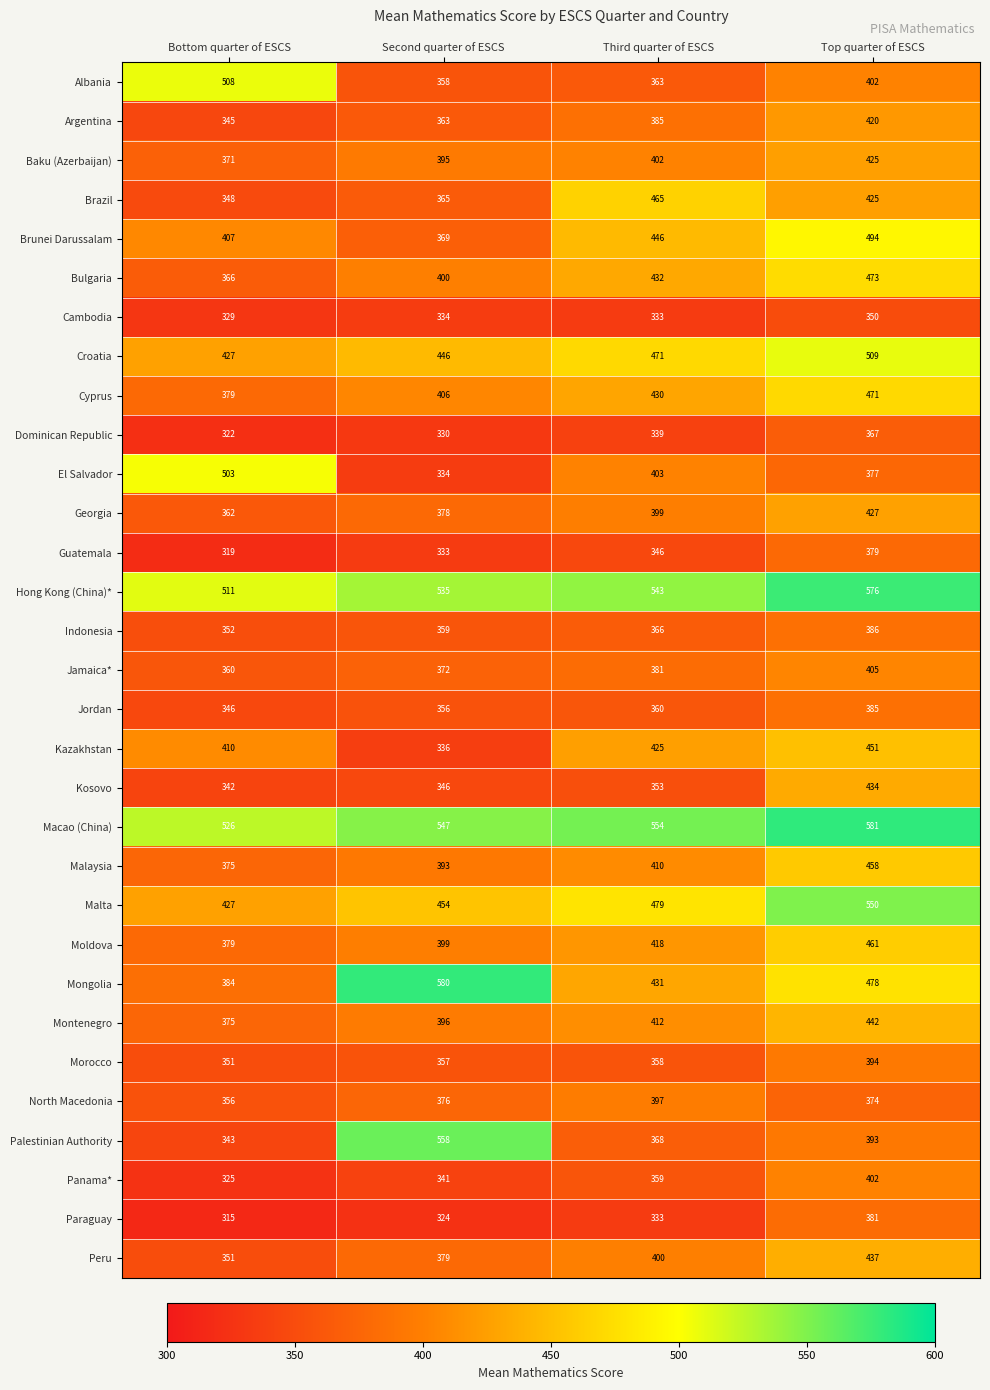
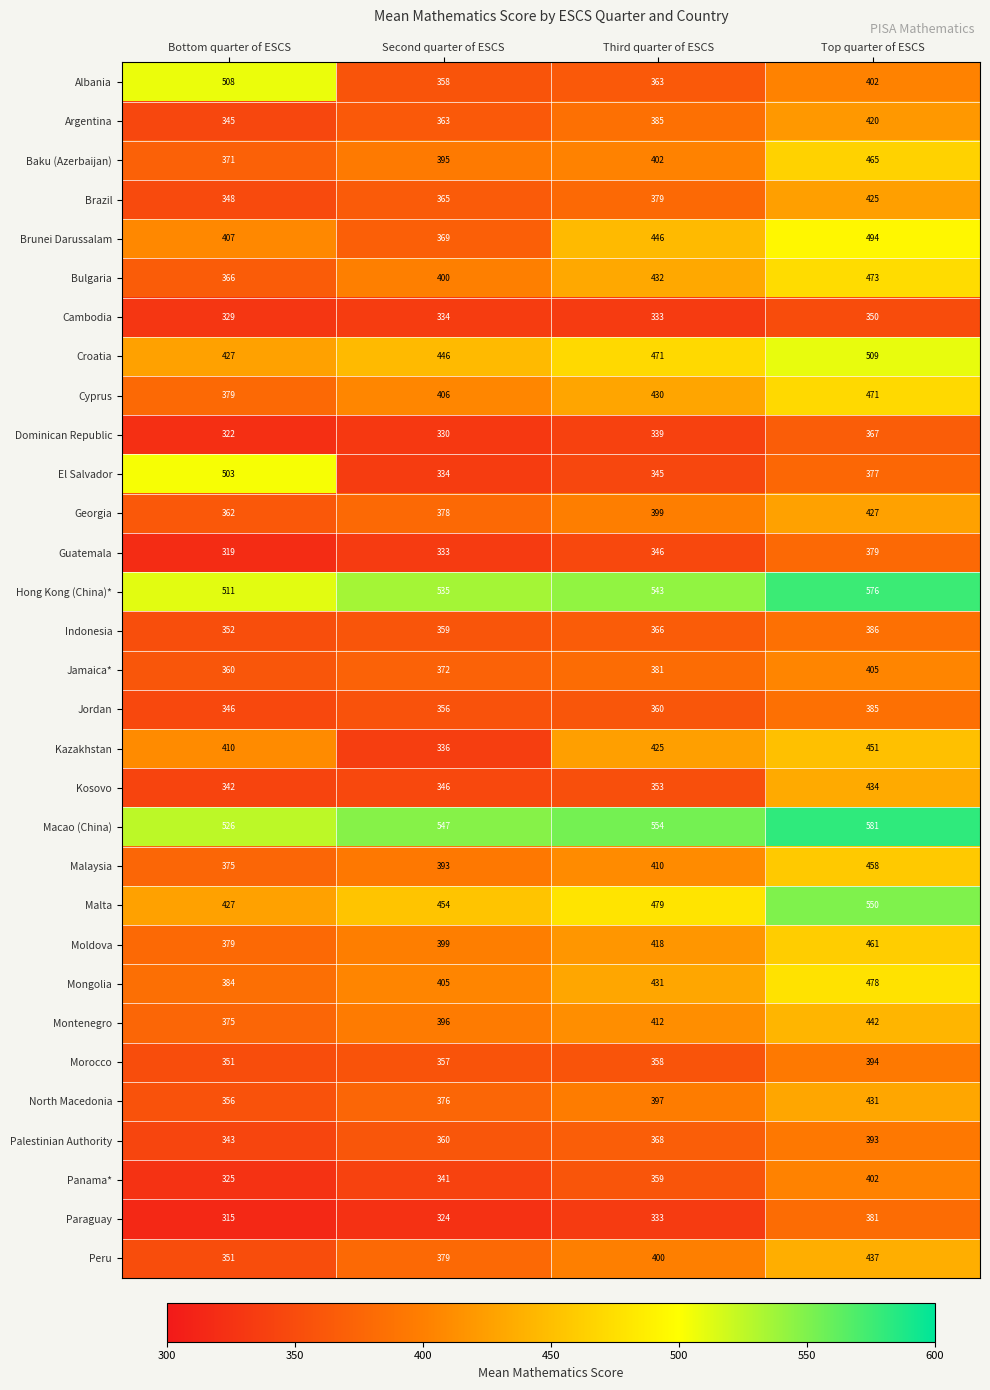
  {
    "Albania": {
      "Bottom quarter of ESCS": 508,
      "Second quarter of ESCS": 358,
      "Third quarter of ESCS": 363,
      "Top quarter of ESCS": 402
    },
    "Argentina": {
      "Bottom quarter of ESCS": 345,
      "Second quarter of ESCS": 363,
      "Third quarter of ESCS": 385,
      "Top quarter of ESCS": 420
    },
    "Baku (Azerbaijan)": {
      "Bottom quarter of ESCS": 371,
      "Second quarter of ESCS": 395,
      "Third quarter of ESCS": 402,
-     "Top quarter of ESCS": 425
+     "Top quarter of ESCS": 465
    },
    "Brazil": {
      "Bottom quarter of ESCS": 348,
      "Second quarter of ESCS": 365,
-     "Third quarter of ESCS": 465,
+     "Third quarter of ESCS": 379,
      "Top quarter of ESCS": 425
    },
    "Brunei Darussalam": {
      "Bottom quarter of ESCS": 407,
      "Second quarter of ESCS": 369,
      "Third quarter of ESCS": 446,
      "Top quarter of ESCS": 494
    },
    "Bulgaria": {
      "Bottom quarter of ESCS": 366,
      "Second quarter of ESCS": 400,
      "Third quarter of ESCS": 432,
      "Top quarter of ESCS": 473
    },
    "Cambodia": {
      "Bottom quarter of ESCS": 329,
      "Second quarter of ESCS": 334,
      "Third quarter of ESCS": 333,
      "Top quarter of ESCS": 350
    },
    "Croatia": {
      "Bottom quarter of ESCS": 427,
      "Second quarter of ESCS": 446,
      "Third quarter of ESCS": 471,
      "Top quarter of ESCS": 509
    },
    "Cyprus": {
      "Bottom quarter of ESCS": 379,
      "Second quarter of ESCS": 406,
      "Third quarter of ESCS": 430,
      "Top quarter of ESCS": 471
    },
    "Dominican Republic": {
      "Bottom quarter of ESCS": 322,
      "Second quarter of ESCS": 330,
      "Third quarter of ESCS": 339,
      "Top quarter of ESCS": 367
    },
    "El Salvador": {
      "Bottom quarter of ESCS": 503,
      "Second quarter of ESCS": 334,
-     "Third quarter of ESCS": 403,
+     "Third quarter of ESCS": 345,
      "Top quarter of ESCS": 377
    },
    "Georgia": {
      "Bottom quarter of ESCS": 362,
      "Second quarter of ESCS": 378,
      "Third quarter of ESCS": 399,
      "Top quarter of ESCS": 427
    },
    "Guatemala": {
      "Bottom quarter of ESCS": 319,
      "Second quarter of ESCS": 333,
      "Third quarter of ESCS": 346,
      "Top quarter of ESCS": 379
    },
    "Hong Kong (China)*": {
      "Bottom quarter of ESCS": 511,
      "Second quarter of ESCS": 535,
      "Third quarter of ESCS": 543,
      "Top quarter of ESCS": 576
    },
    "Indonesia": {
      "Bottom quarter of ESCS": 352,
      "Second quarter of ESCS": 359,
      "Third quarter of ESCS": 366,
      "Top quarter of ESCS": 386
    },
    "Jamaica*": {
      "Bottom quarter of ESCS": 360,
      "Second quarter of ESCS": 372,
      "Third quarter of ESCS": 381,
      "Top quarter of ESCS": 405
    },
    "Jordan": {
      "Bottom quarter of ESCS": 346,
      "Second quarter of ESCS": 356,
      "Third quarter of ESCS": 360,
      "Top quarter of ESCS": 385
    },
    "Kazakhstan": {
      "Bottom quarter of ESCS": 410,
      "Second quarter of ESCS": 336,
      "Third quarter of ESCS": 425,
      "Top quarter of ESCS": 451
    },
    "Kosovo": {
      "Bottom quarter of ESCS": 342,
      "Second quarter of ESCS": 346,
      "Third quarter of ESCS": 353,
      "Top quarter of ESCS": 434
    },
    "Macao (China)": {
      "Bottom quarter of ESCS": 526,
      "Second quarter of ESCS": 547,
      "Third quarter of ESCS": 554,
      "Top quarter of ESCS": 581
    },
    "Malaysia": {
      "Bottom quarter of ESCS": 375,
      "Second quarter of ESCS": 393,
      "Third quarter of ESCS": 410,
      "Top quarter of ESCS": 458
    },
    "Malta": {
      "Bottom quarter of ESCS": 427,
      "Second quarter of ESCS": 454,
      "Third quarter of ESCS": 479,
      "Top quarter of ESCS": 550
    },
    "Moldova": {
      "Bottom quarter of ESCS": 379,
      "Second quarter of ESCS": 399,
      "Third quarter of ESCS": 418,
      "Top quarter of ESCS": 461
    },
    "Mongolia": {
      "Bottom quarter of ESCS": 384,
-     "Second quarter of ESCS": 580,
+     "Second quarter of ESCS": 405,
      "Third quarter of ESCS": 431,
      "Top quarter of ESCS": 478
    },
    "Montenegro": {
      "Bottom quarter of ESCS": 375,
      "Second quarter of ESCS": 396,
      "Third quarter of ESCS": 412,
      "Top quarter of ESCS": 442
    },
    "Morocco": {
      "Bottom quarter of ESCS": 351,
      "Second quarter of ESCS": 357,
      "Third quarter of ESCS": 358,
      "Top quarter of ESCS": 394
    },
    "North Macedonia": {
      "Bottom quarter of ESCS": 356,
      "Second quarter of ESCS": 376,
      "Third quarter of ESCS": 397,
-     "Top quarter of ESCS": 374
+     "Top quarter of ESCS": 431
    },
    "Palestinian Authority": {
      "Bottom quarter of ESCS": 343,
-     "Second quarter of ESCS": 558,
+     "Second quarter of ESCS": 360,
      "Third quarter of ESCS": 368,
      "Top quarter of ESCS": 393
    },
    "Panama*": {
      "Bottom quarter of ESCS": 325,
      "Second quarter of ESCS": 341,
      "Third quarter of ESCS": 359,
      "Top quarter of ESCS": 402
    },
    "Paraguay": {
      "Bottom quarter of ESCS": 315,
      "Second quarter of ESCS": 324,
      "Third quarter of ESCS": 333,
      "Top quarter of ESCS": 381
    },
    "Peru": {
      "Bottom quarter of ESCS": 351,
      "Second quarter of ESCS": 379,
      "Third quarter of ESCS": 400,
      "Top quarter of ESCS": 437
    }
  }
